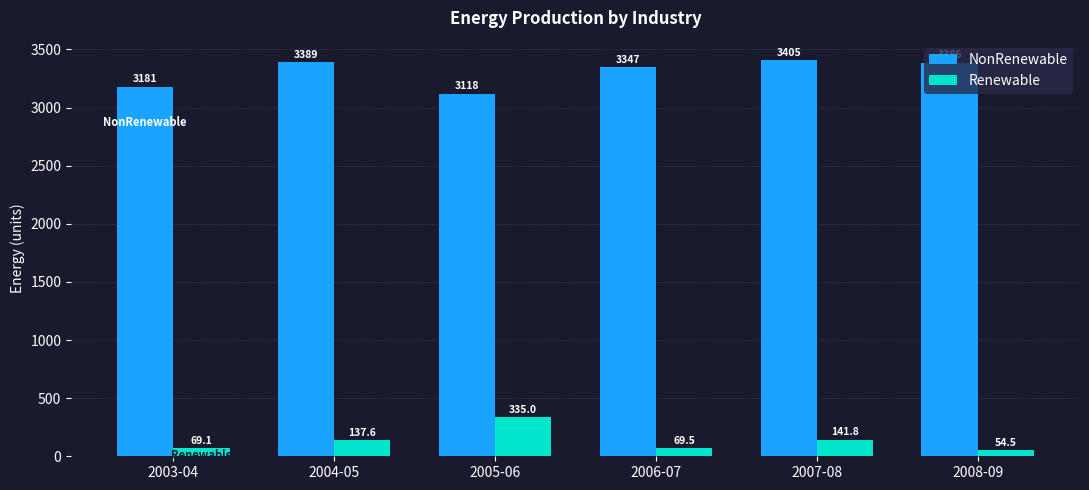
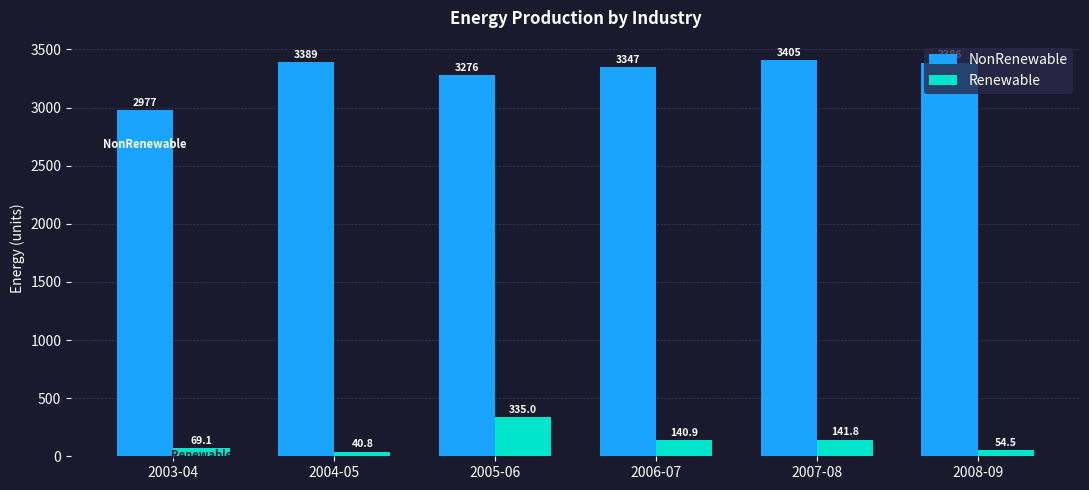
  {
    "NonRenewable": {
-     "2003-04": 3181,
+     "2003-04": 2977,
      "2004-05": 3389,
-     "2005-06": 3118,
+     "2005-06": 3276,
      "2006-07": 3347,
      "2007-08": 3405
    },
    "Renewable": {
      "2003-04": 69.1,
-     "2004-05": 137.6,
+     "2004-05": 40.8,
      "2005-06": 335.0,
-     "2006-07": 69.5,
+     "2006-07": 140.9,
      "2007-08": 141.8,
      "2008-09": 54.5
    }
  }
